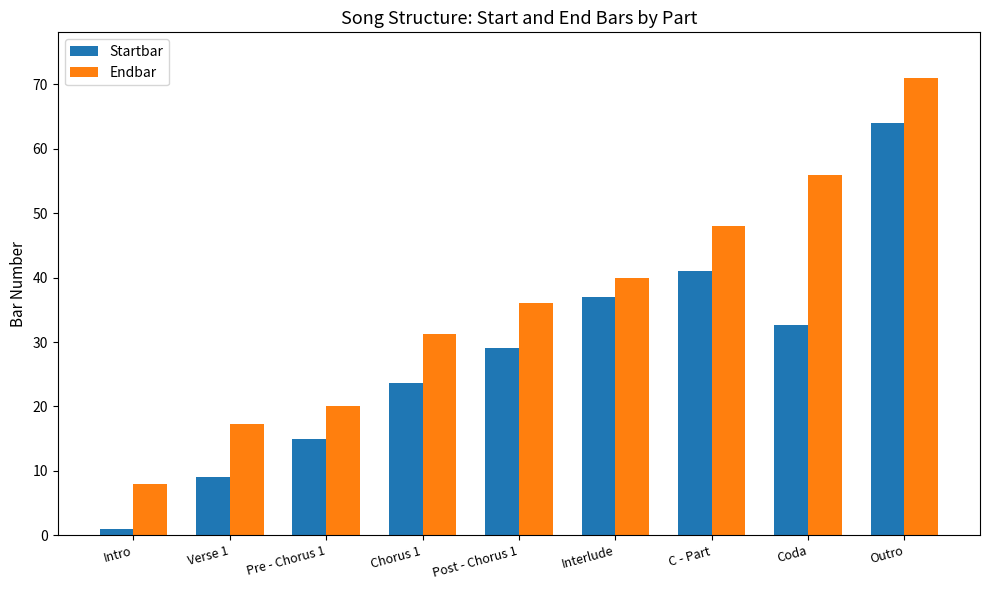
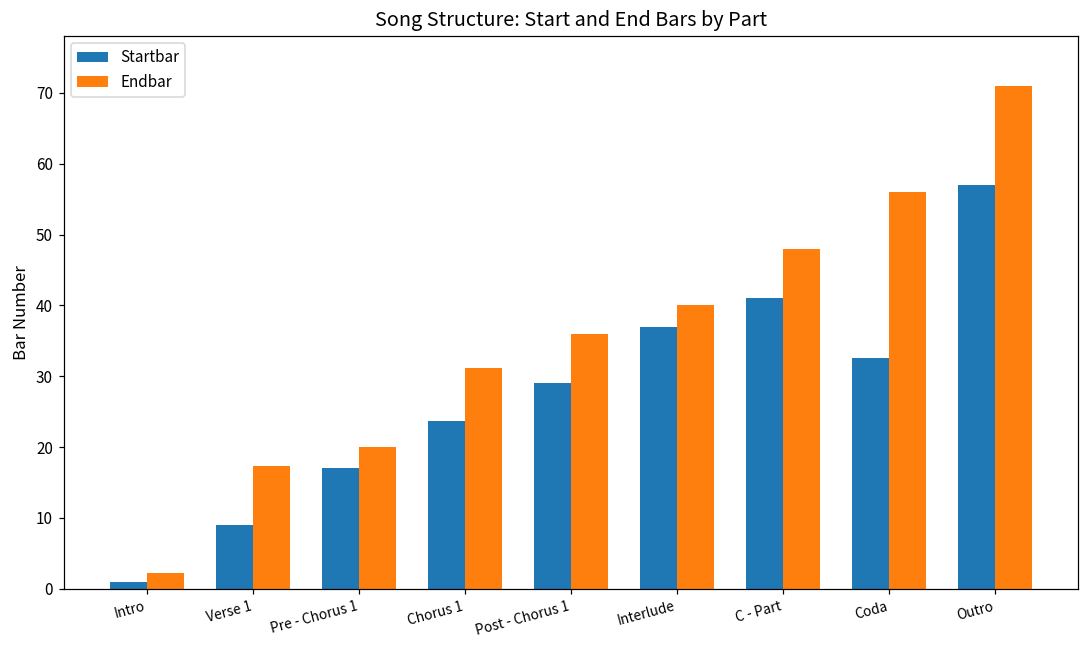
  {
    "Startbar": {
      "Intro": 1,
      "Verse 1": 9,
-     "Pre - Chorus 1": 15,
+     "Pre - Chorus 1": 17,
      "Chorus 1": 24,
      "Post - Chorus 1": 29,
      "Interlude": 37,
      "C - Part": 41,
      "Coda": 33,
-     "Outro": 64
+     "Outro": 57
    },
    "Endbar": {
-     "Intro": 8,
+     "Intro": 2,
      "Verse 1": 17,
      "Pre - Chorus 1": 20,
      "Chorus 1": 31,
      "Post - Chorus 1": 36,
      "Interlude": 40,
      "C - Part": 48,
      "Coda": 56,
      "Outro": 71
    }
  }
